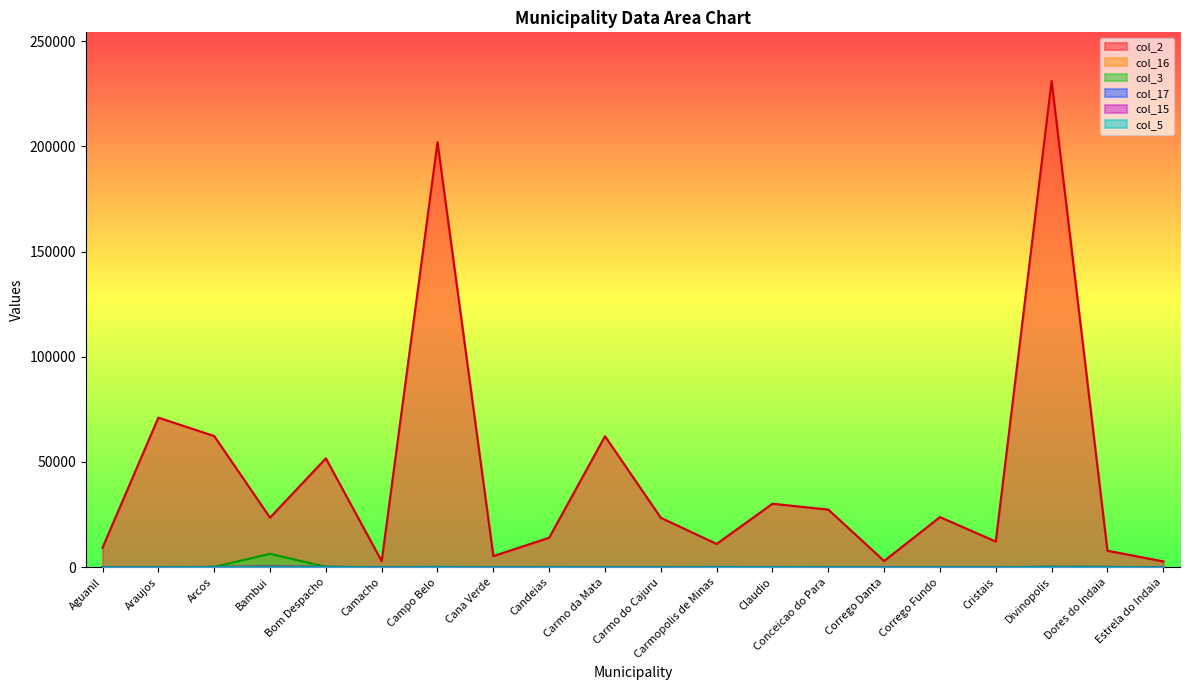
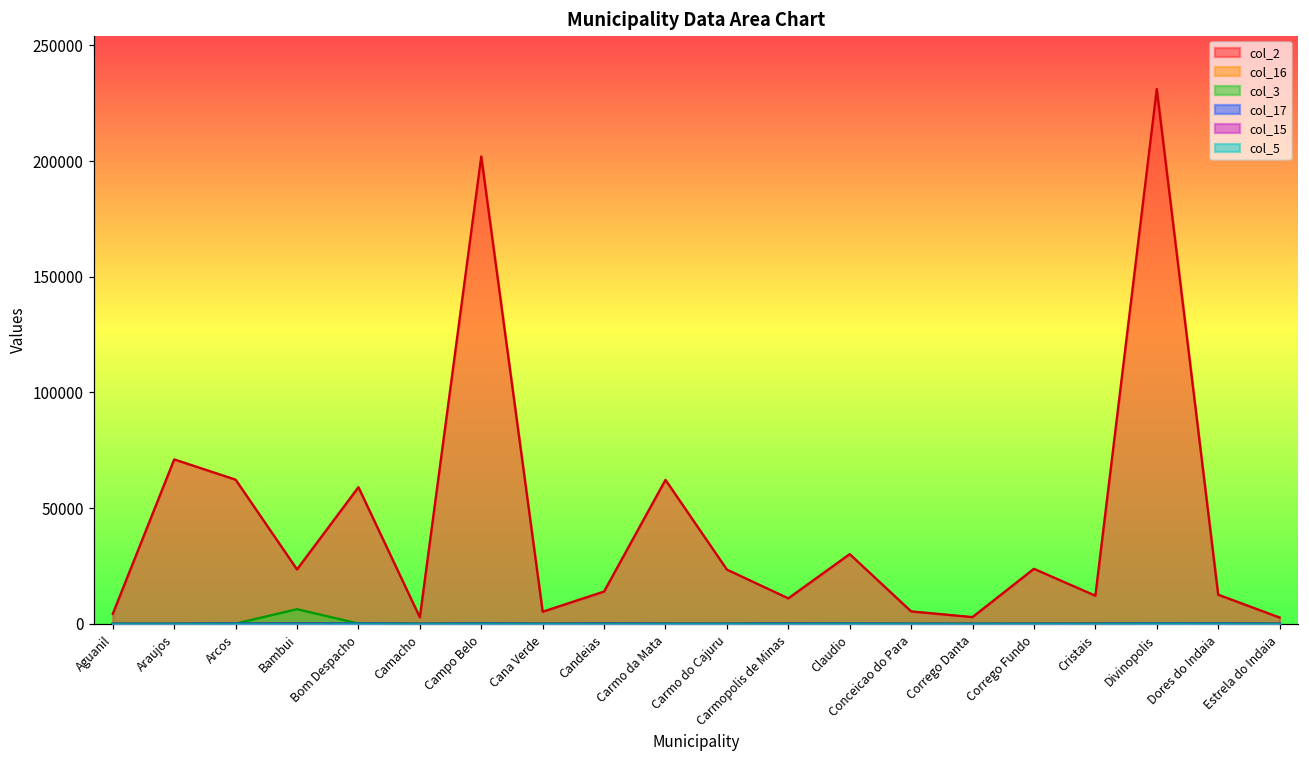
  {
    "col_2": {
-     "Aguanil": 9000,
+     "Aguanil": 4000,
      "Araujos": 71000,
      "Arcos": 62000,
      "Bambui": 24000,
-     "Bom Despacho": 52000,
+     "Bom Despacho": 59000,
      "Camacho": 3000,
      "Campo Belo": 202000,
      "Cana Verde": 5000,
      "Candeias": 14000,
      "Carmo da Mata": 62000,
      "Carmo do Cajuru": 23000,
      "Carmopolis de Minas": 11000,
      "Claudio": 30000,
-     "Conceicao do Para": 27000,
+     "Conceicao do Para": 5000,
      "Corrego Danta": 3000,
      "Corrego Fundo": 24000,
      "Cristais": 12000,
      "Divinopolis": 231000,
-     "Dores do Indaia": 8000,
+     "Dores do Indaia": 13000,
      "Estrela do Indaia": 3000
    },
    "col_5": {
      "Bambui": 0
    },
    "col_3": {
      "Bambui": 6000
    }
  }
